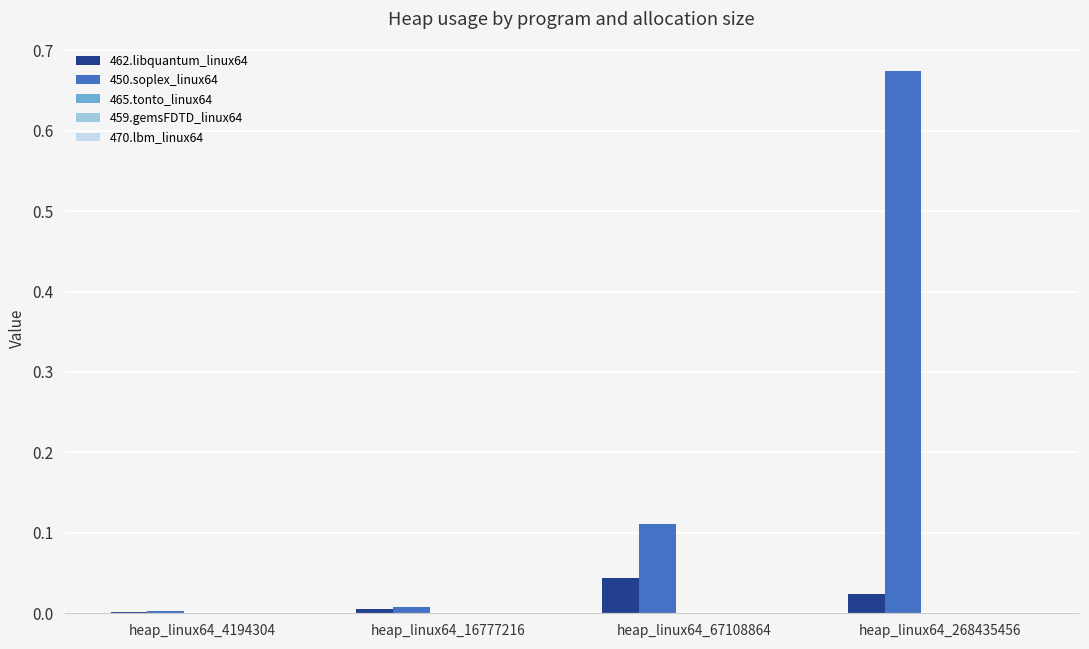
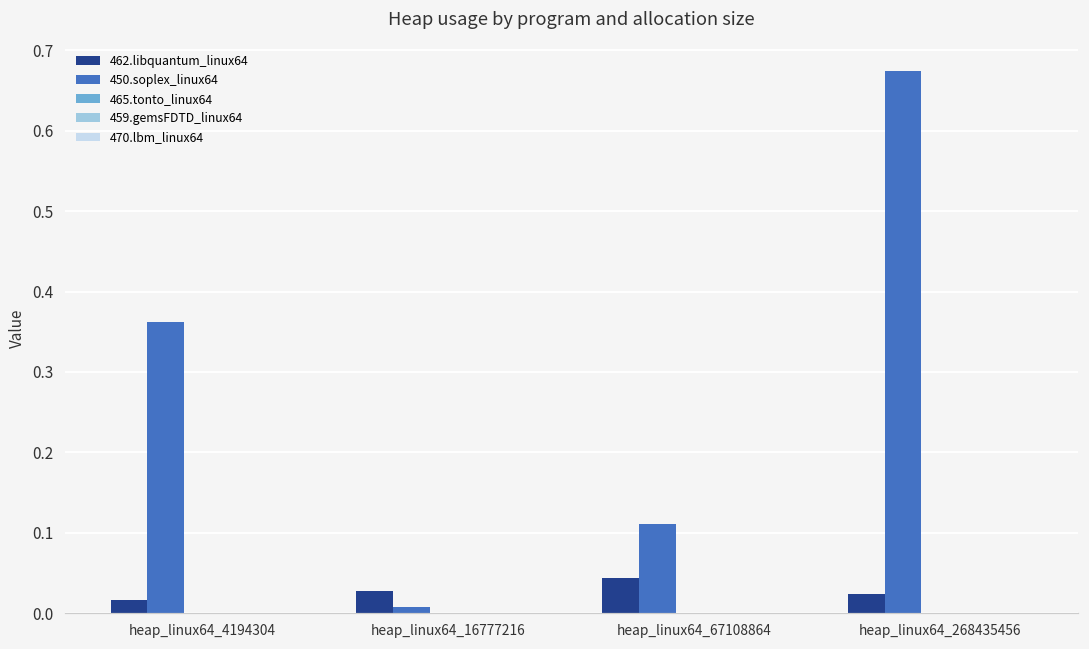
  {
    "462.libquantum_linux64": {
-     "heap_linux64_4194304": 0.00,
-     "heap_linux64_16777216": 0.00,
+     "heap_linux64_4194304": 0.02,
+     "heap_linux64_16777216": 0.03,
      "heap_linux64_67108864": 0.04,
      "heap_linux64_268435456": 0.02
    },
    "450.soplex_linux64": {
-     "heap_linux64_4194304": 0.00,
+     "heap_linux64_4194304": 0.36,
      "heap_linux64_16777216": 0.01,
      "heap_linux64_67108864": 0.11,
      "heap_linux64_268435456": 0.67
    }
  }
